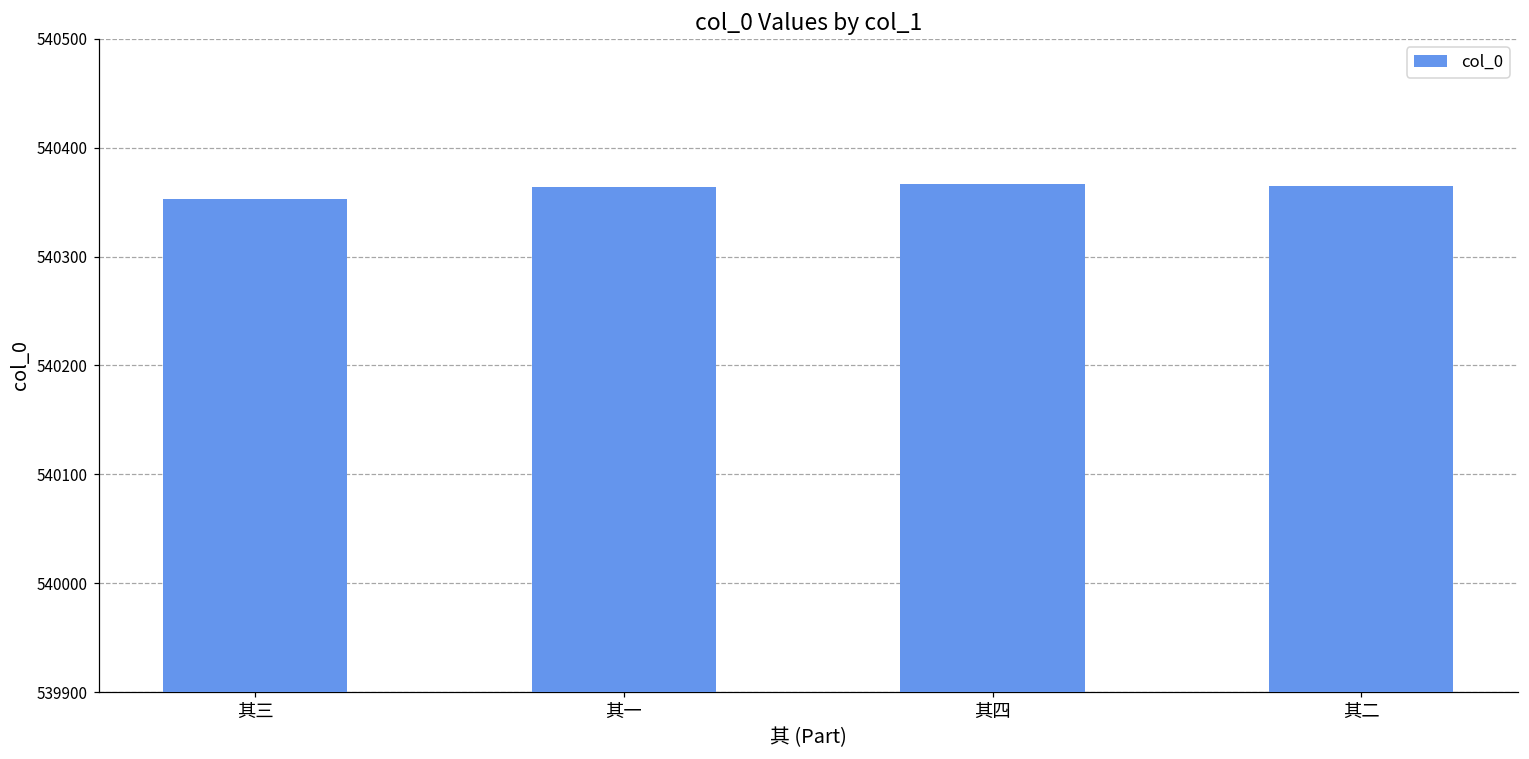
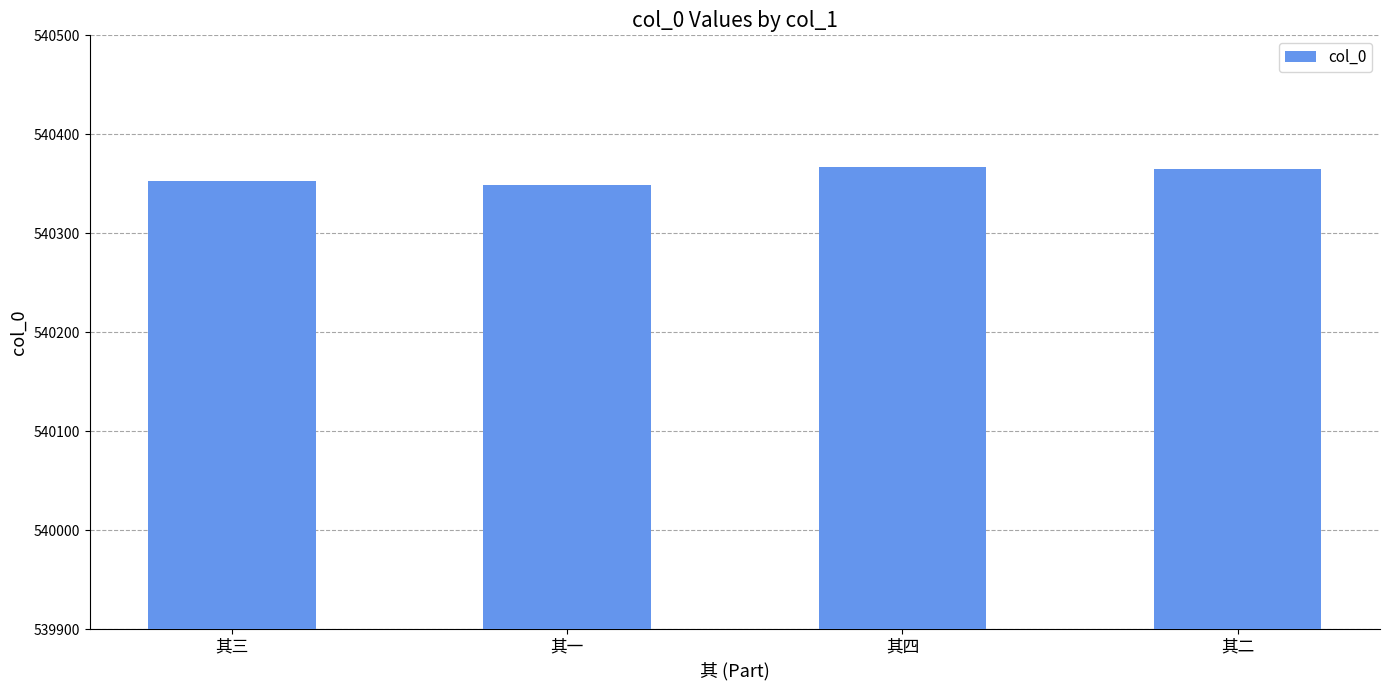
  {
    "其三": 540350,
-   "其一": 540360,
+   "其一": 540350,
    "其四": 540370,
    "其二": 540370
  }
